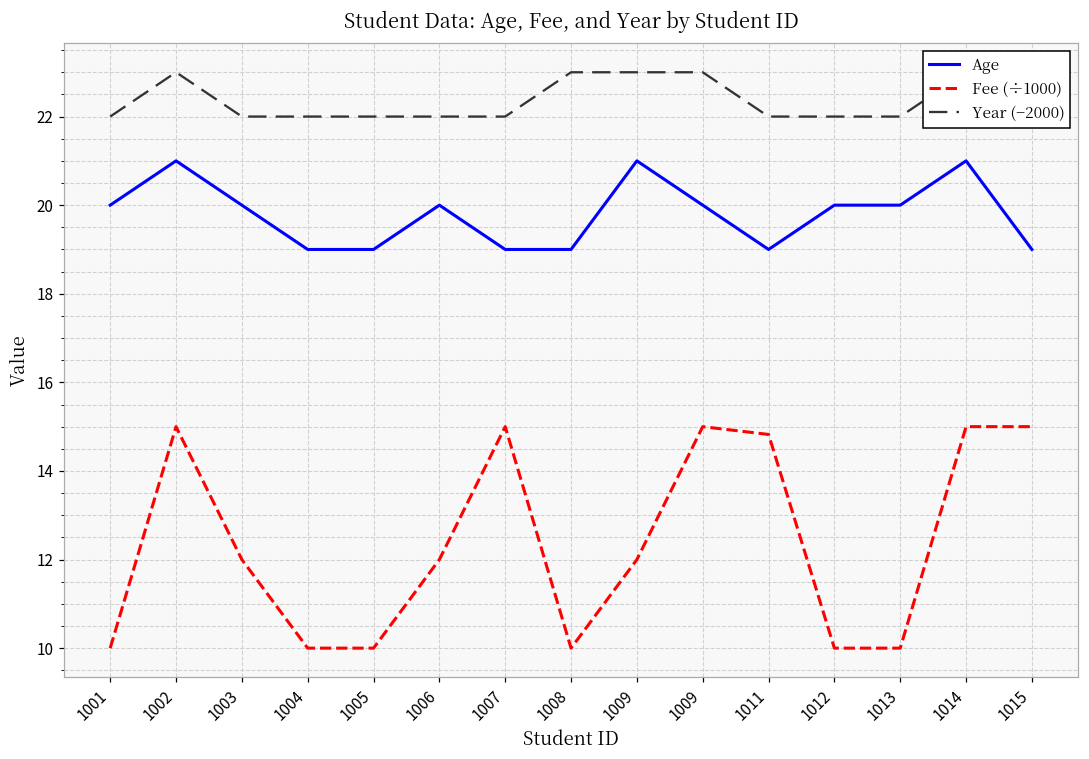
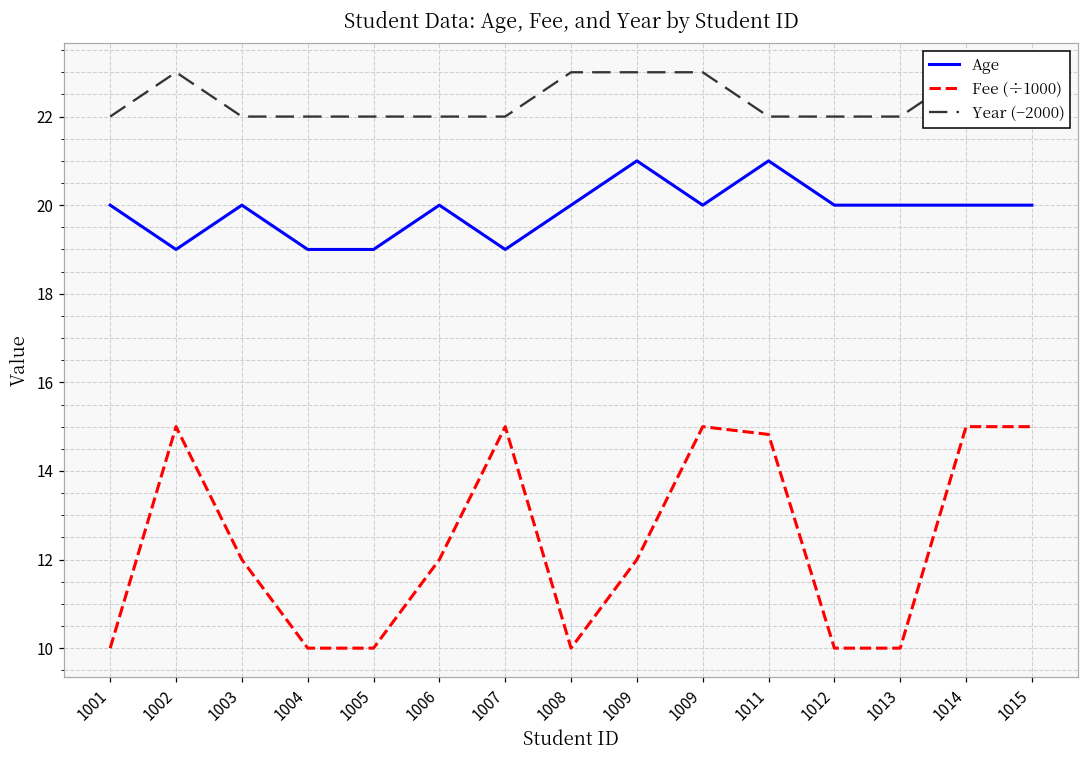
  {
    "Age": {
      "1001": 20,
-     "1002": 21,
+     "1002": 19,
      "1003": 20,
      "1004": 19,
      "1005": 19,
      "1006": 20,
      "1007": 19,
-     "1008": 19,
-     "1011": 19,
+     "1008": 20,
+     "1011": 21,
      "1012": 20,
      "1013": 20,
-     "1014": 21,
-     "1015": 19
+     "1014": 20,
+     "1015": 20
    },
    "Fee (÷1000)": {
      "1001": 10,
      "1002": 15,
      "1003": 12,
      "1004": 10,
      "1005": 10,
      "1006": 12,
      "1007": 15,
      "1008": 10,
      "1011": 14.8,
      "1012": 10,
      "1013": 10,
      "1014": 15,
      "1015": 15
    },
    "Year (−2000)": {
      "1001": 22,
      "1002": 23,
      "1003": 22,
      "1004": 22,
      "1005": 22,
      "1006": 22,
      "1007": 22,
      "1008": 23,
      "1011": 22,
      "1012": 22,
      "1013": 22
    }
  }
